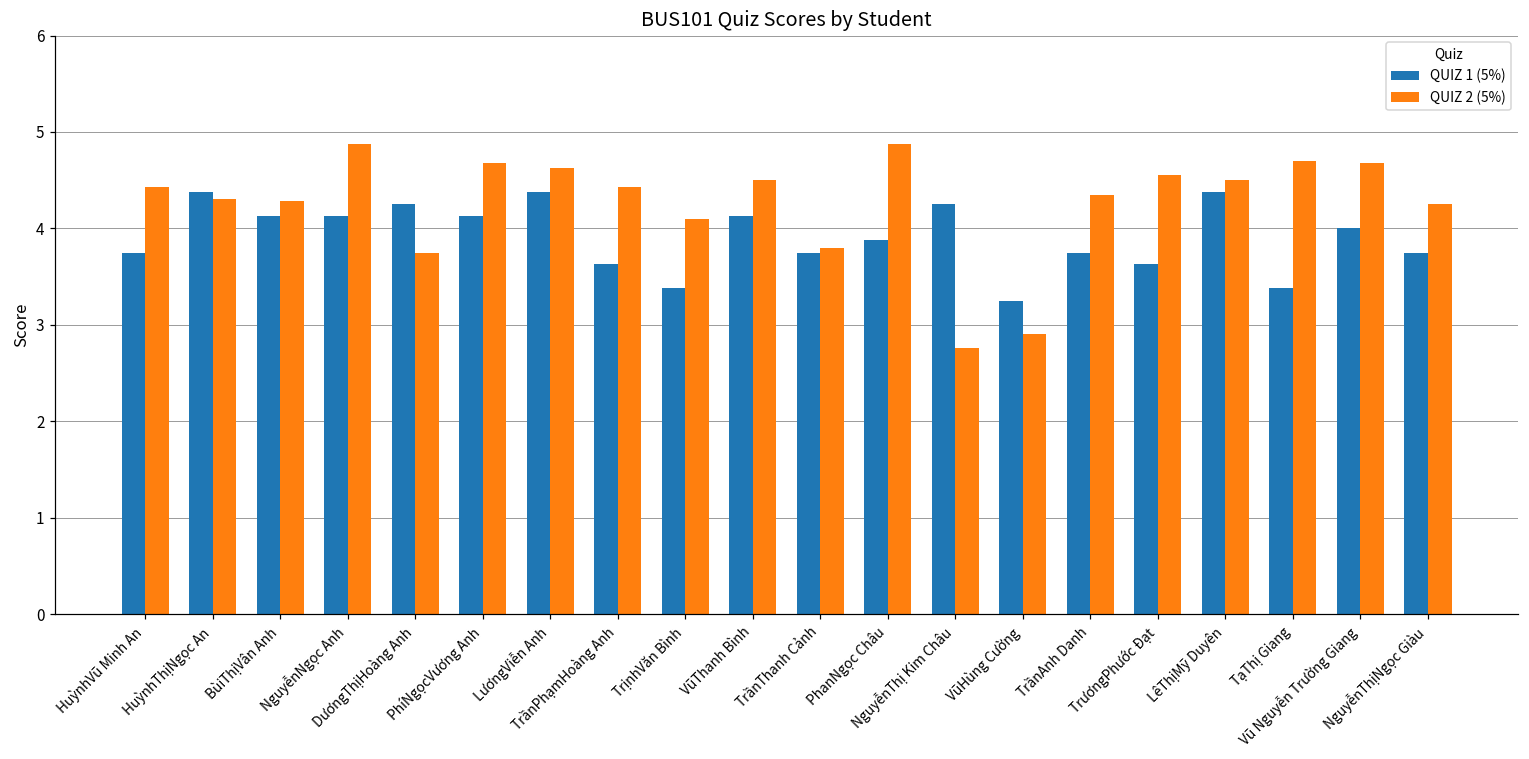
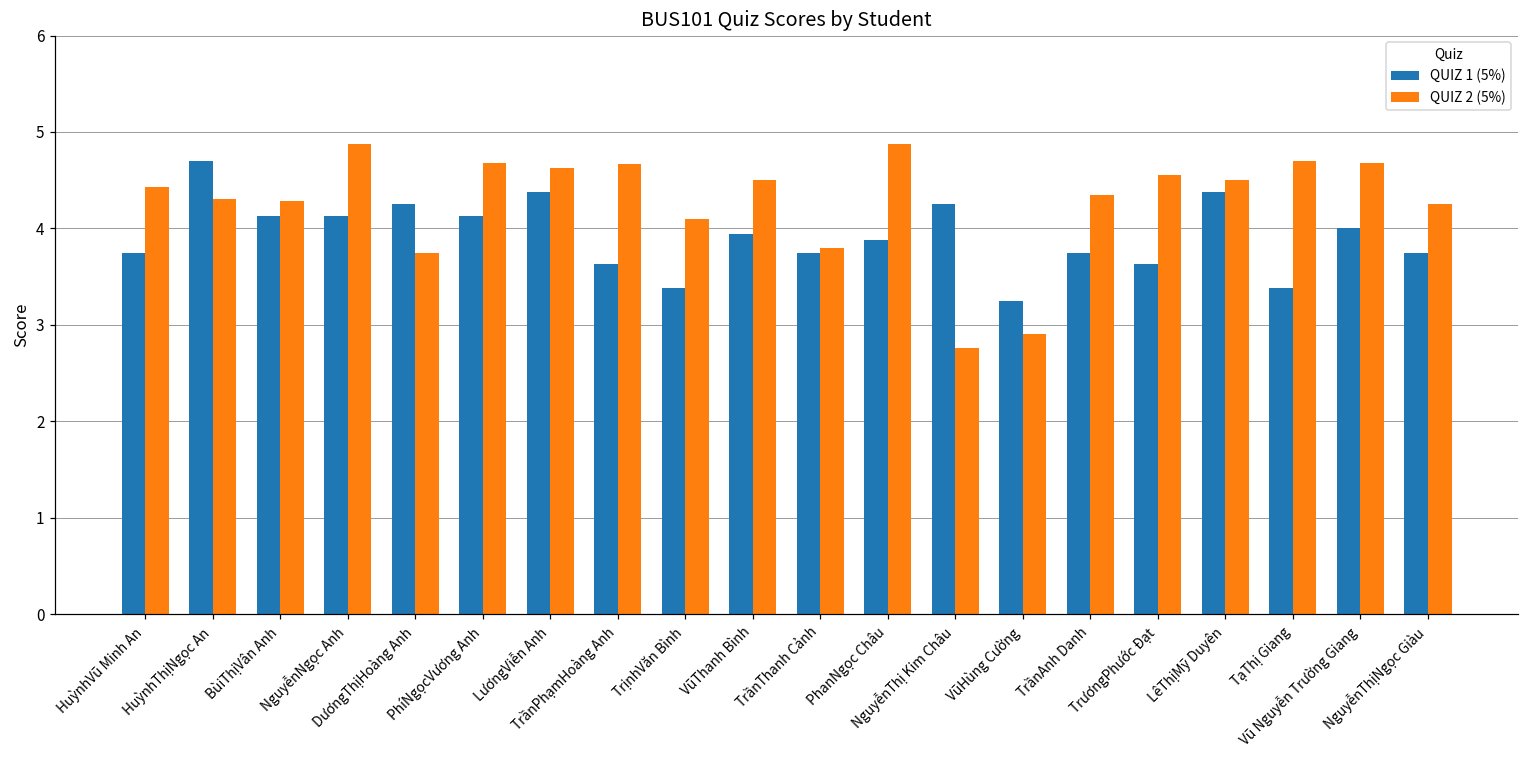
  {
    "QUIZ 1 (5%)": {
      "HuỳnhVũ Minh An": 3.8,
-     "HuỳnhThịNgọc An": 4.4,
+     "HuỳnhThịNgọc An": 4.7,
      "BùiThịVân Anh": 4.1,
      "NguyễnNgọc Anh": 4.1,
      "DươngThịHoàng Anh": 4.3,
      "PhíNgọcVương Anh": 4.1,
      "LươngViễn Anh": 4.4,
      "TrầnPhạmHoàng Anh": 3.6,
      "TrịnhVăn Bình": 3.4,
-     "VũThanh Bình": 4.1,
+     "VũThanh Bình": 3.9,
      "TrầnThanh Cảnh": 3.7,
      "PhanNgọc Châu": 3.9,
      "NguyễnThị Kim Châu": 4.3,
      "VũHùng Cường": 3.3,
      "TrầnAnh Danh": 3.8,
      "TrươngPhước Đạt": 3.6,
      "LêThịMỹ Duyên": 4.4,
      "TạThị Giang": 3.4,
      "Vũ Nguyễn Trường Giang": 4.0,
      "NguyễnThịNgọc Giàu": 3.8
    },
    "QUIZ 2 (5%)": {
      "HuỳnhVũ Minh An": 4.4,
      "HuỳnhThịNgọc An": 4.3,
      "BùiThịVân Anh": 4.3,
      "NguyễnNgọc Anh": 4.9,
      "DươngThịHoàng Anh": 3.8,
      "PhíNgọcVương Anh": 4.7,
      "LươngViễn Anh": 4.6,
-     "TrầnPhạmHoàng Anh": 4.4,
+     "TrầnPhạmHoàng Anh": 4.7,
      "TrịnhVăn Bình": 4.1,
      "VũThanh Bình": 4.5,
      "TrầnThanh Cảnh": 3.8,
      "PhanNgọc Châu": 4.9,
      "NguyễnThị Kim Châu": 2.8,
      "VũHùng Cường": 2.9,
      "TrầnAnh Danh": 4.4,
      "TrươngPhước Đạt": 4.6,
      "LêThịMỹ Duyên": 4.5,
      "TạThị Giang": 4.7,
      "Vũ Nguyễn Trường Giang": 4.7,
      "NguyễnThịNgọc Giàu": 4.3
    }
  }
